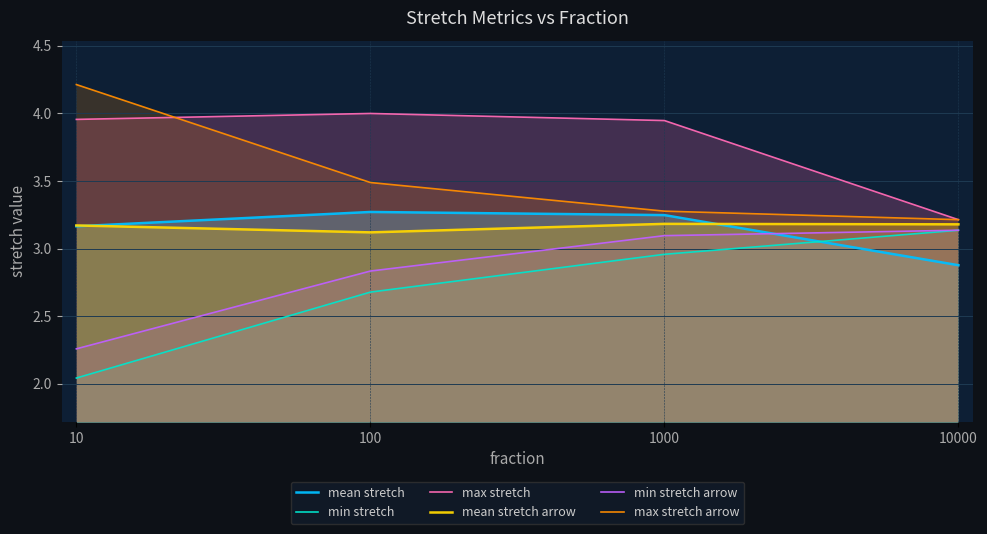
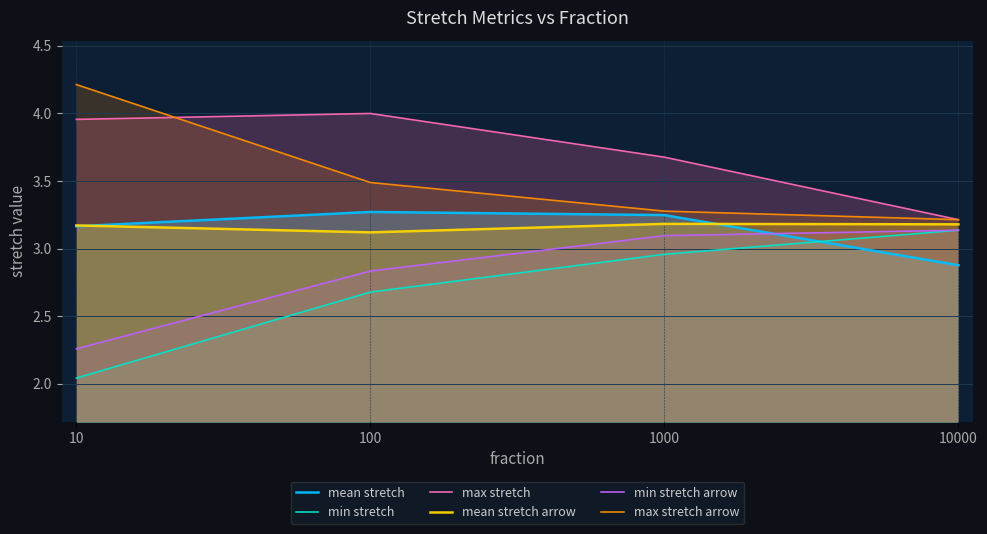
  {
    "mean stretch": {
      "100": 3.27,
      "1000": 3.25,
      "10000": 2.88
    },
    "min stretch": {
      "10": 2.04,
      "100": 2.68,
      "1000": 2.96
    },
    "max stretch": {
      "10": 3.96,
      "100": 4.00,
-     "1000": 3.95
+     "1000": 3.68
    },
    "mean stretch arrow": {
      "100": 3.12,
      "1000": 3.18,
      "10000": 3.18
    },
    "min stretch arrow": {
      "10": 2.26,
      "100": 2.83,
      "1000": 3.10
    },
    "max stretch arrow": {
      "10": 4.21,
      "100": 3.49,
      "1000": 3.28
    }
  }
